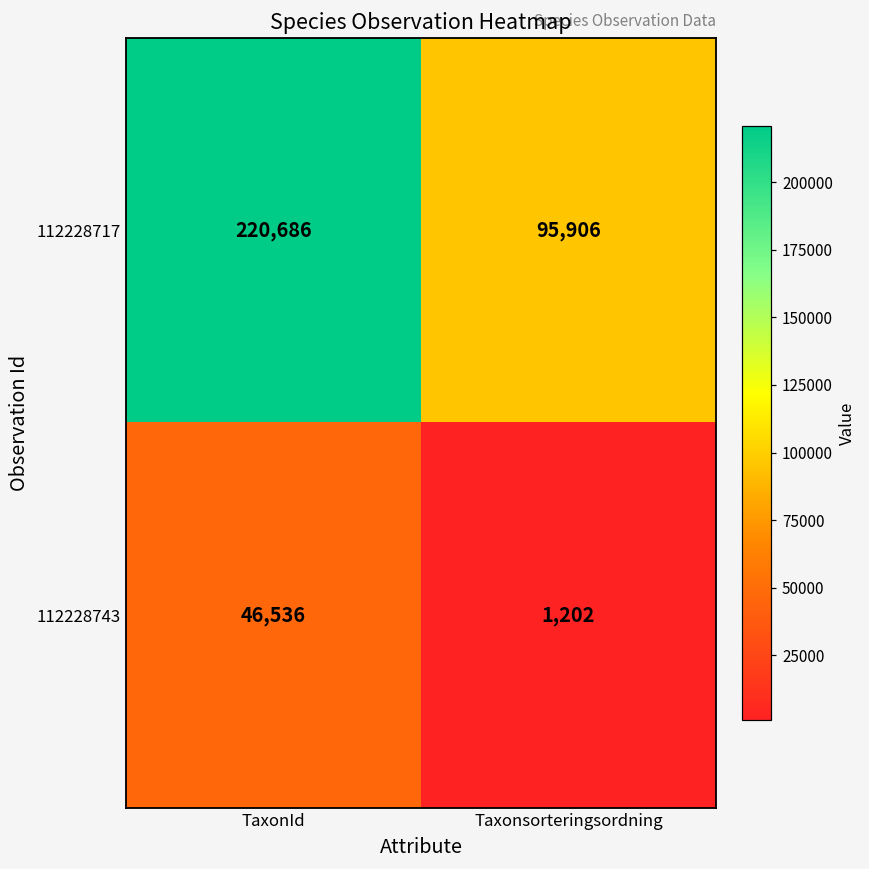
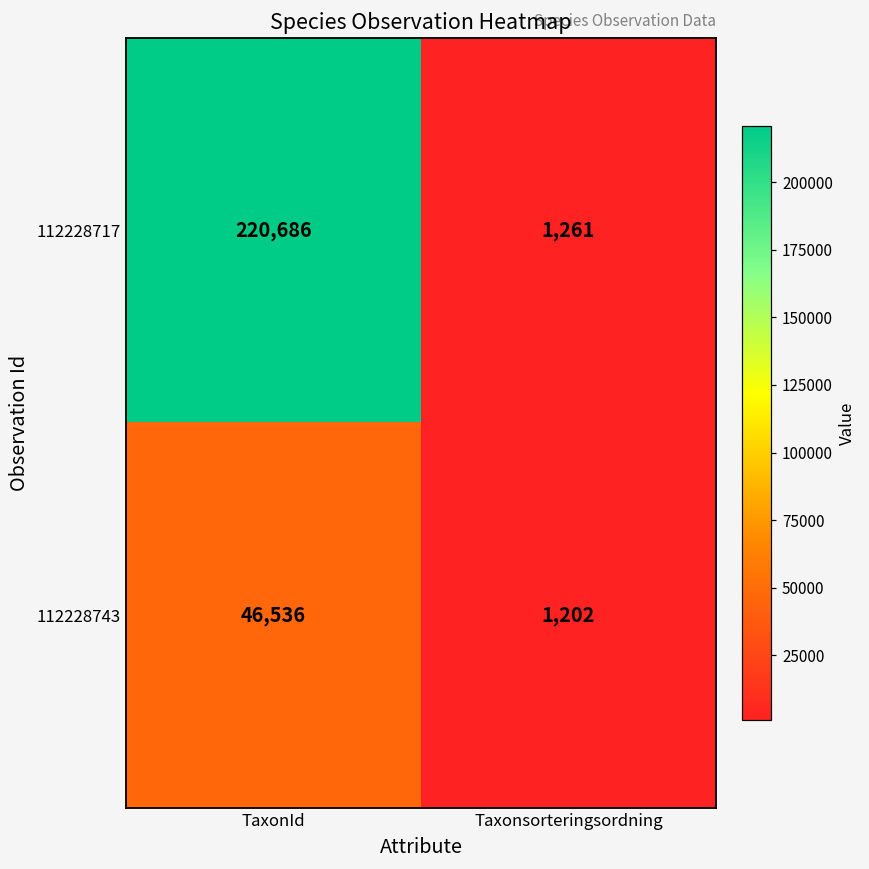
  {
    "112228717": {
      "TaxonId": "220,686",
-     "Taxonsorteringsordning": "95,906"
+     "Taxonsorteringsordning": "1,261"
    },
    "112228743": {
      "TaxonId": "46,536",
      "Taxonsorteringsordning": "1,202"
    }
  }
